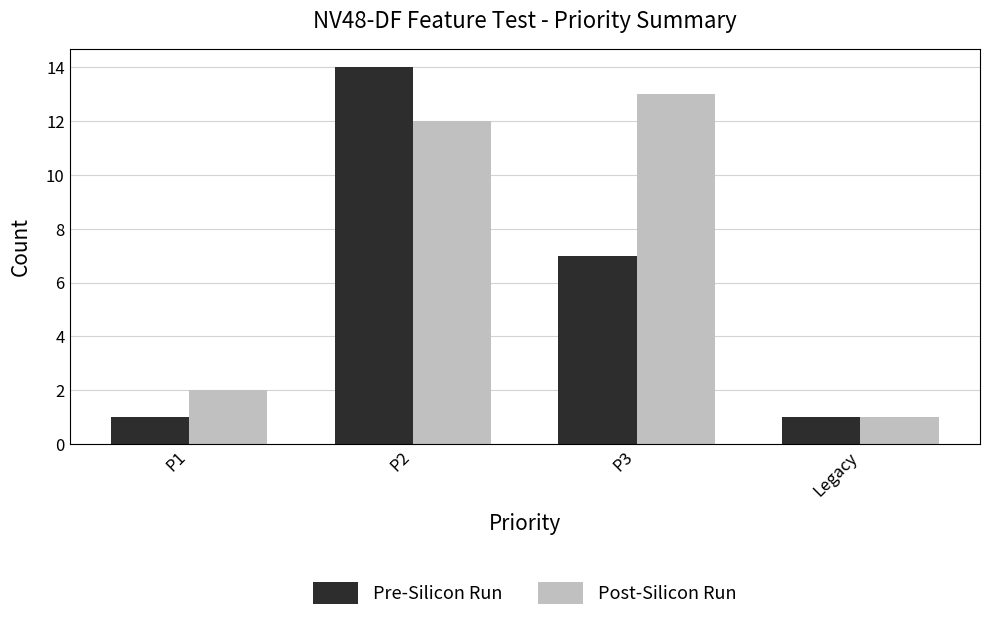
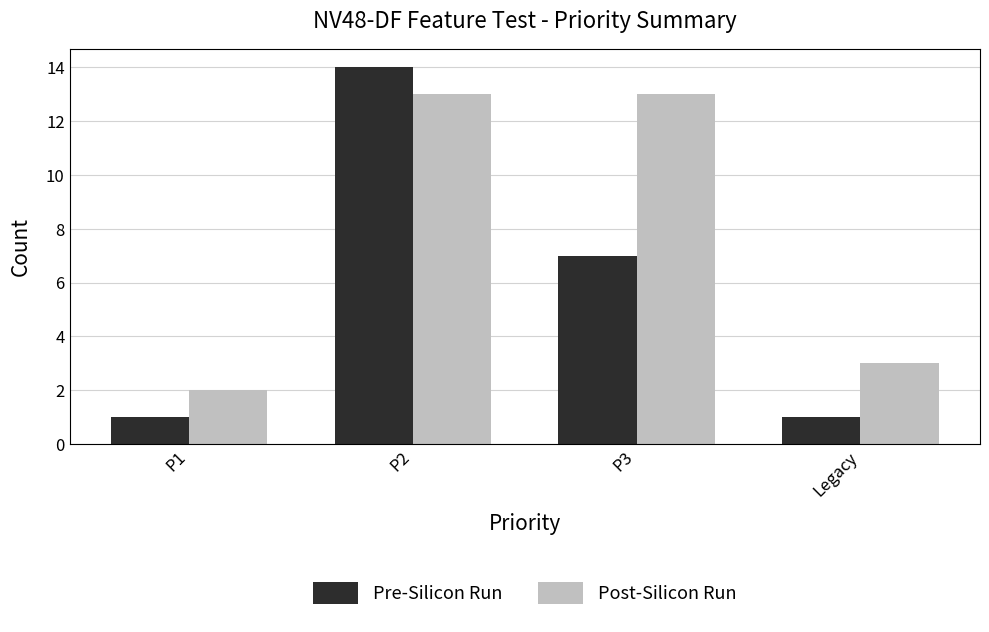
  {
    "Pre-Silicon Run": {
      "P1": 1,
      "P2": 14,
      "P3": 7,
      "Legacy": 1
    },
    "Post-Silicon Run": {
      "P1": 2,
-     "P2": 12,
+     "P2": 13,
      "P3": 13,
-     "Legacy": 1
+     "Legacy": 3
    }
  }
